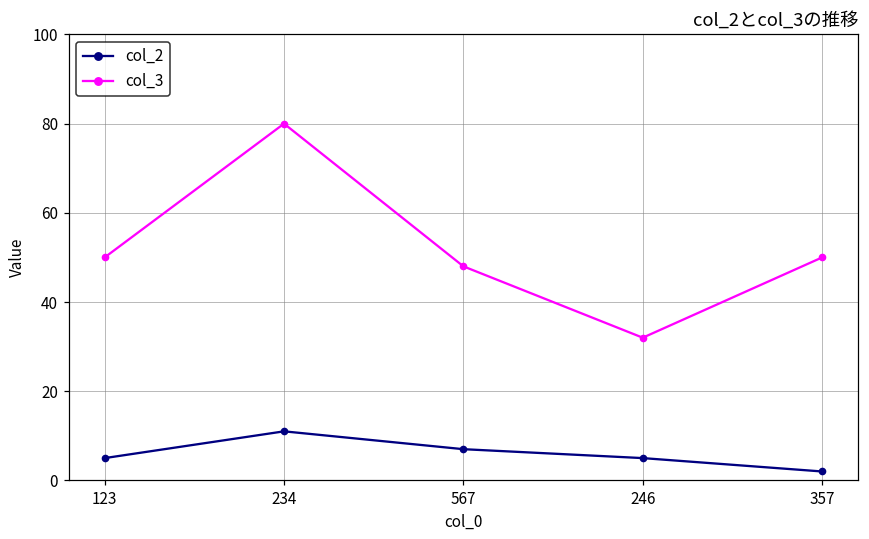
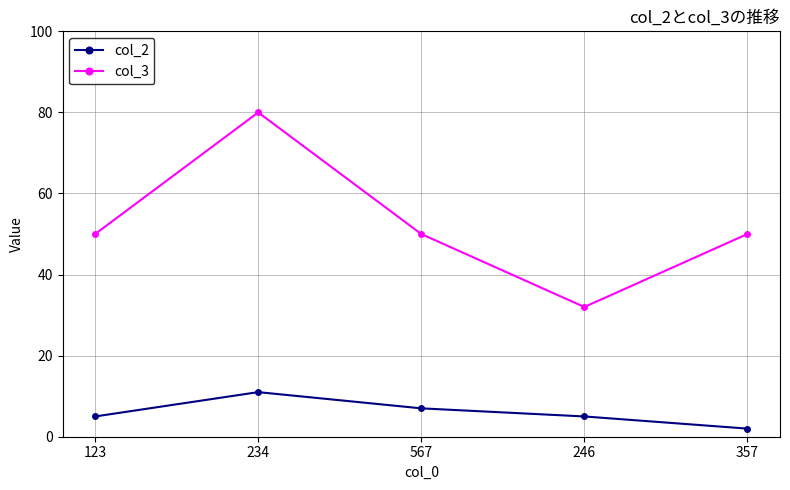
  {
    "col_2": {
      "123": 5,
      "234": 11,
      "567": 7,
      "246": 5,
      "357": 2
    },
    "col_3": {
      "123": 50,
      "234": 80,
-     "567": 48,
+     "567": 50,
      "246": 32,
      "357": 50
    }
  }
